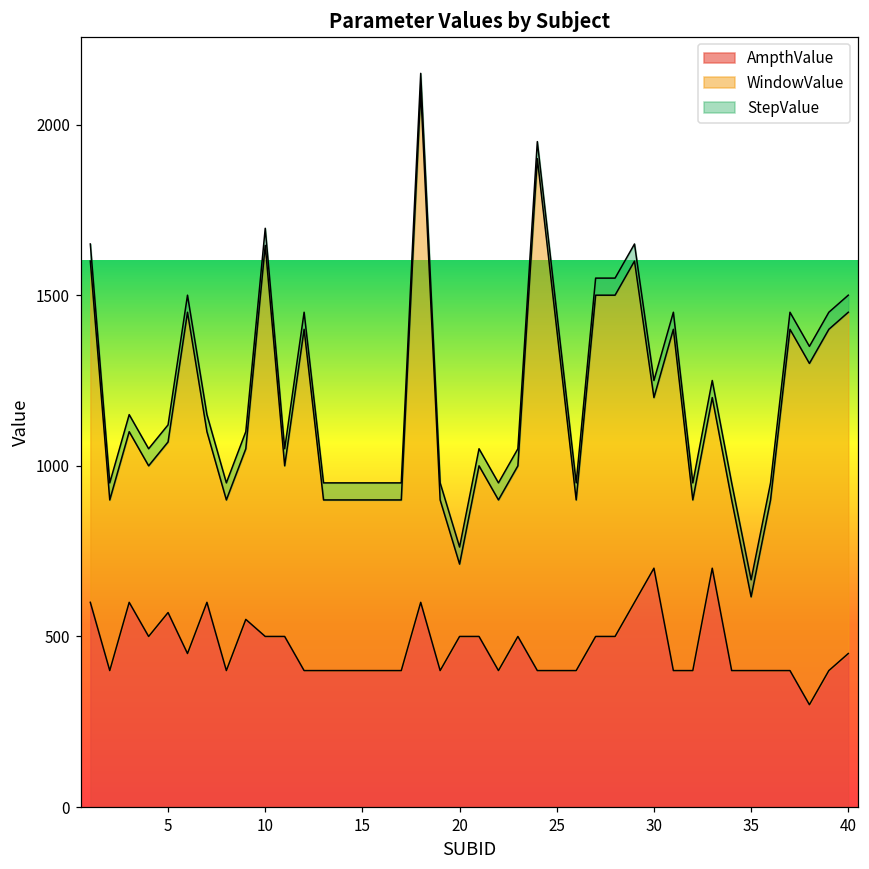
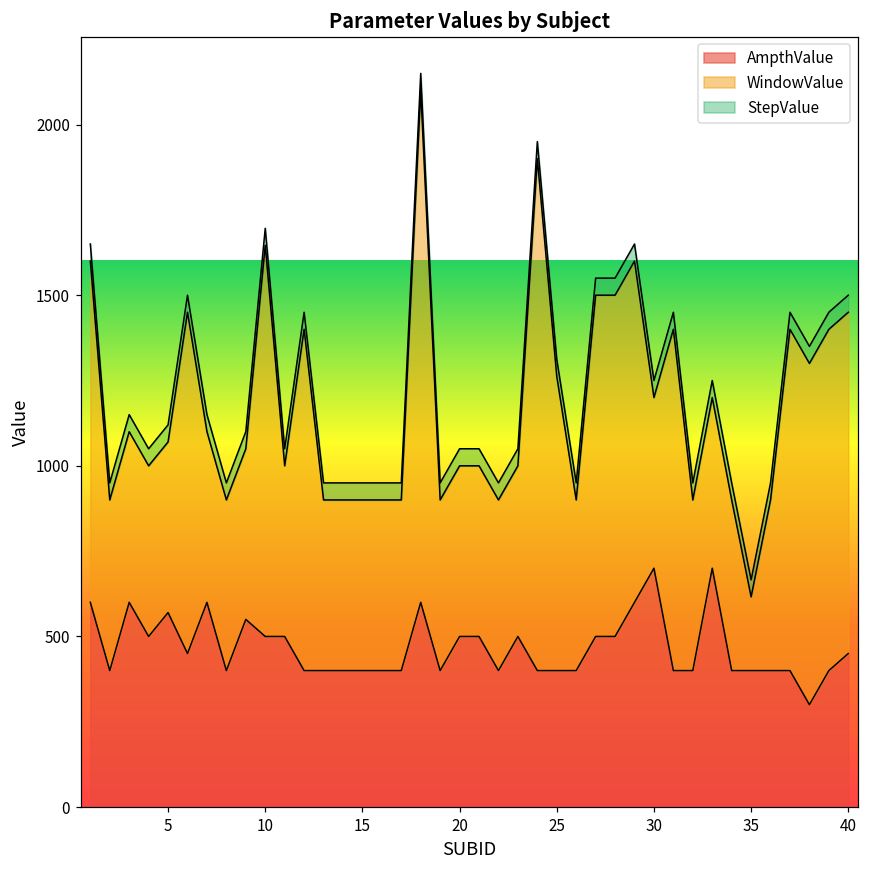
  {
    "AmpthValue": {
      "5": 570,
      "10": 500,
      "15": 400,
      "20": 500,
      "25": 400,
      "30": 700,
      "35": 400,
      "40": 450
    },
    "WindowValue": {
      "5": 500,
      "10": 1150,
      "15": 500,
-     "20": 210,
-     "25": 1000,
+     "20": 500,
+     "25": 860,
      "30": 500,
      "35": 220,
      "40": 1000
    },
    "StepValue": {
      "5": 50,
      "10": 50,
      "15": 50,
      "20": 50,
      "25": 50,
      "30": 50,
      "35": 50,
      "40": 50
    }
  }
